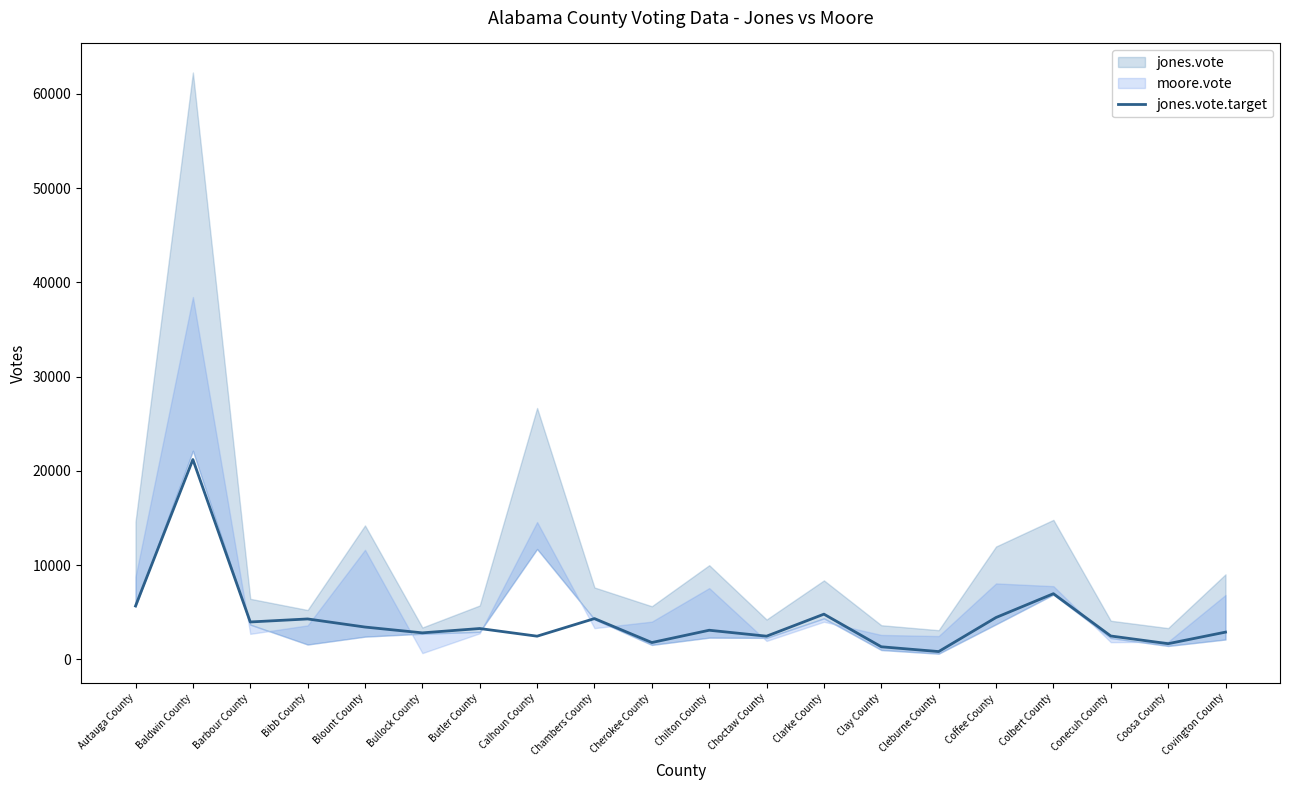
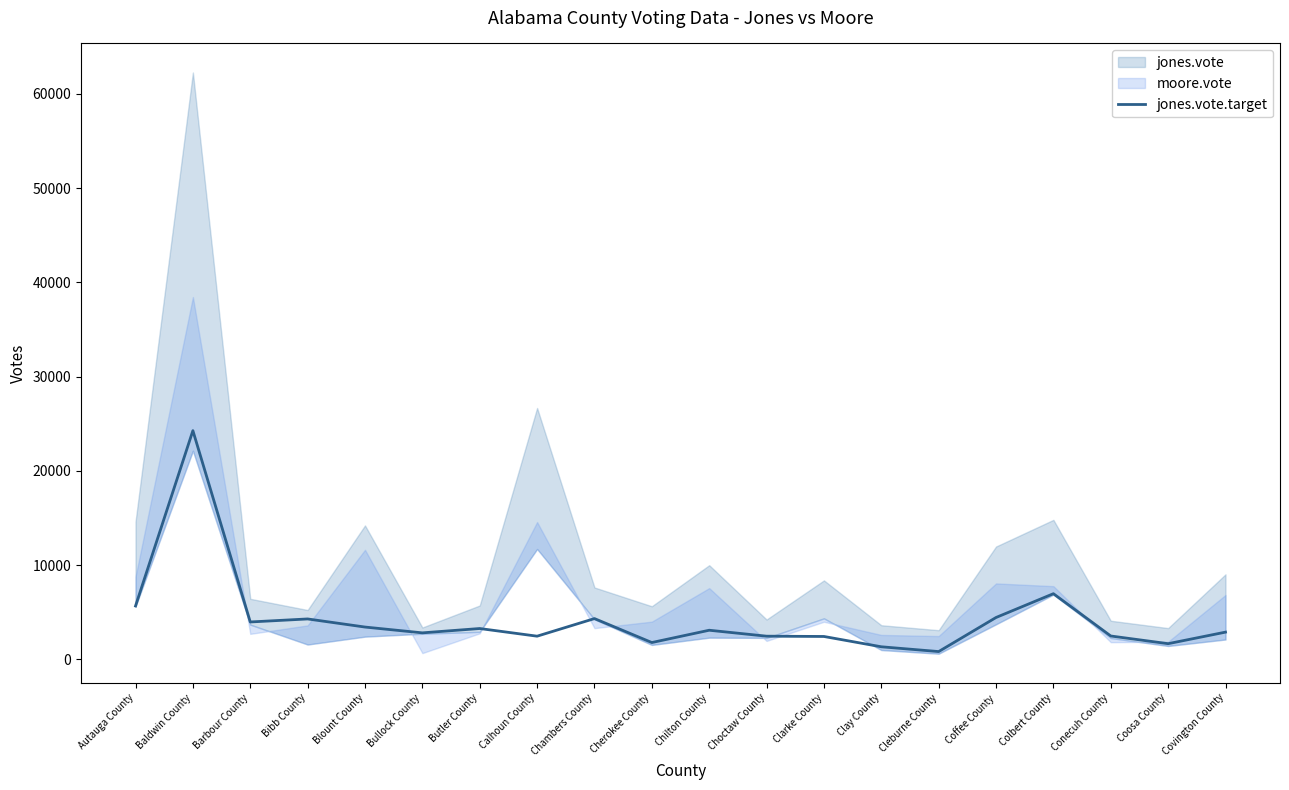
  {
    "jones.vote.target": {
      "Autauga County": 6000,
-     "Baldwin County": 21000,
+     "Baldwin County": 24000,
      "Barbour County": 4000,
      "Bibb County": 4000,
      "Blount County": 3000,
      "Butler County": 3000,
      "Calhoun County": 2000,
      "Cherokee County": 2000,
      "Chilton County": 3000,
-     "Clarke County": 5000,
+     "Clarke County": 2000,
      "Clay County": 1000,
      "Cleburne County": 1000,
      "Coffee County": 4000,
      "Colbert County": 7000,
      "Covington County": 3000
    }
  }
